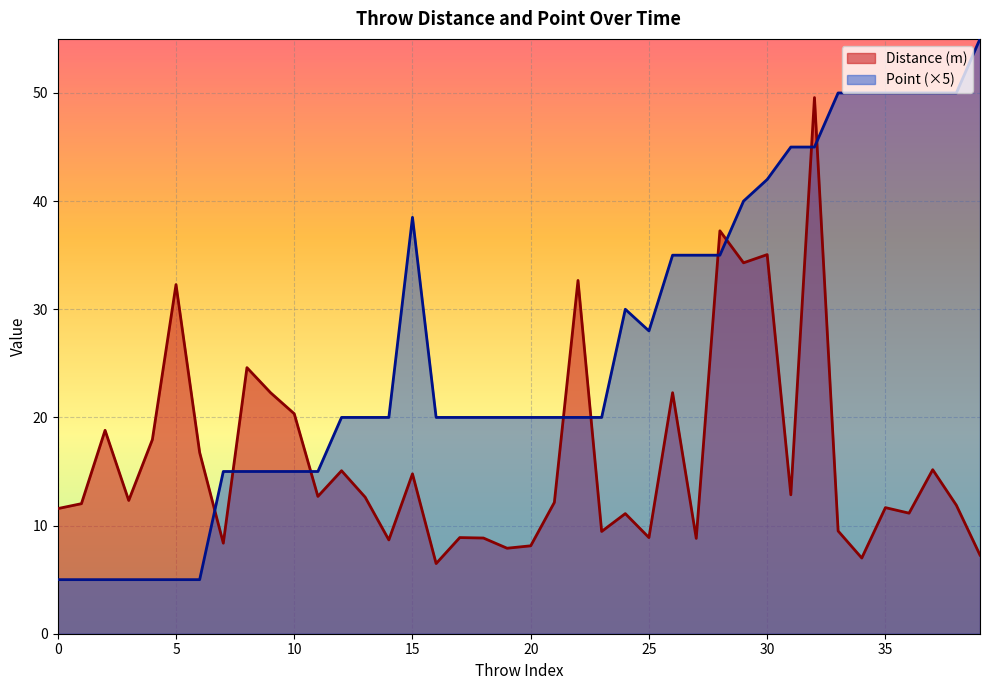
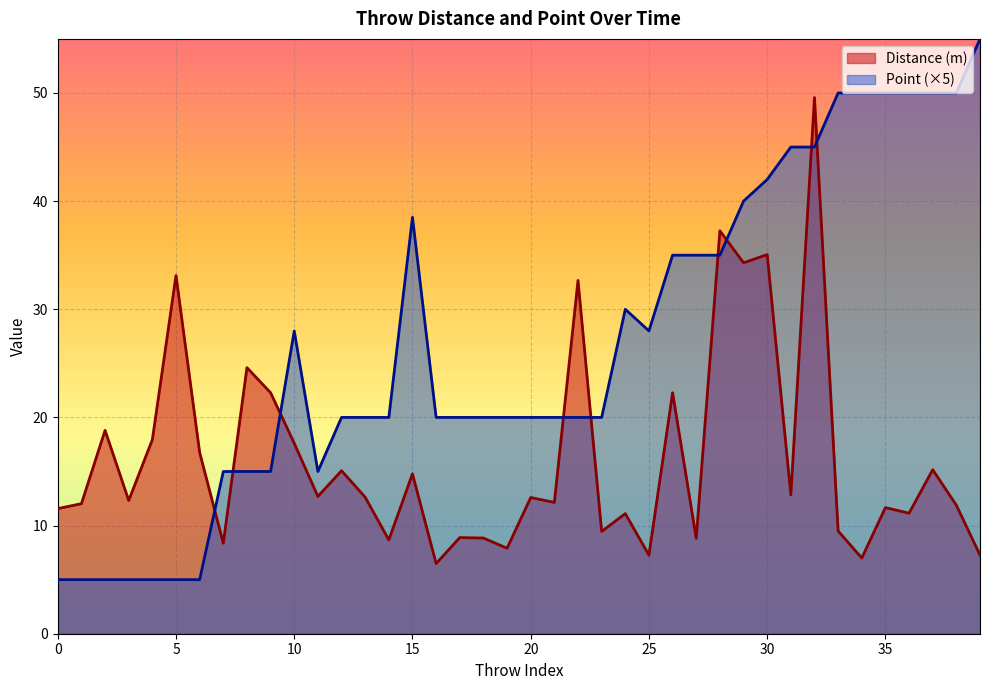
  {
    "Distance (m)": {
      "0": 11.6,
-     "5": 32.3,
-     "10": 20.3,
+     "5": 33.1,
+     "10": 17.6,
      "15": 14.8,
-     "20": 8.1,
-     "25": 8.9,
+     "20": 12.6,
+     "25": 7.3,
      "30": 35.1,
      "35": 11.7
    },
    "Point (×5)": {
      "0": 5.0,
      "5": 5.0,
-     "10": 15.0,
+     "10": 28.0,
      "15": 38.5,
      "20": 20.0,
      "25": 28.0,
      "30": 42.0
    }
  }
